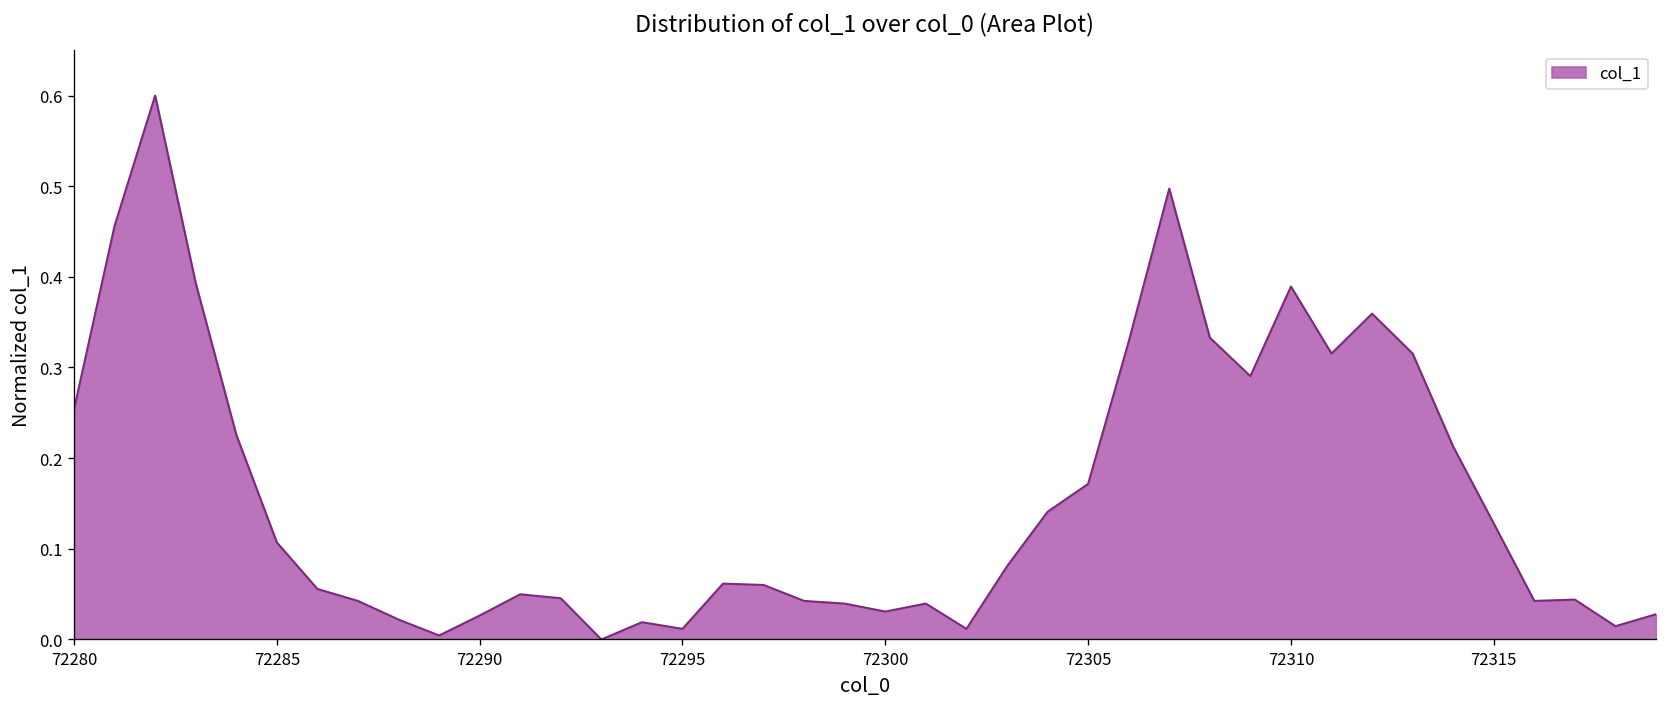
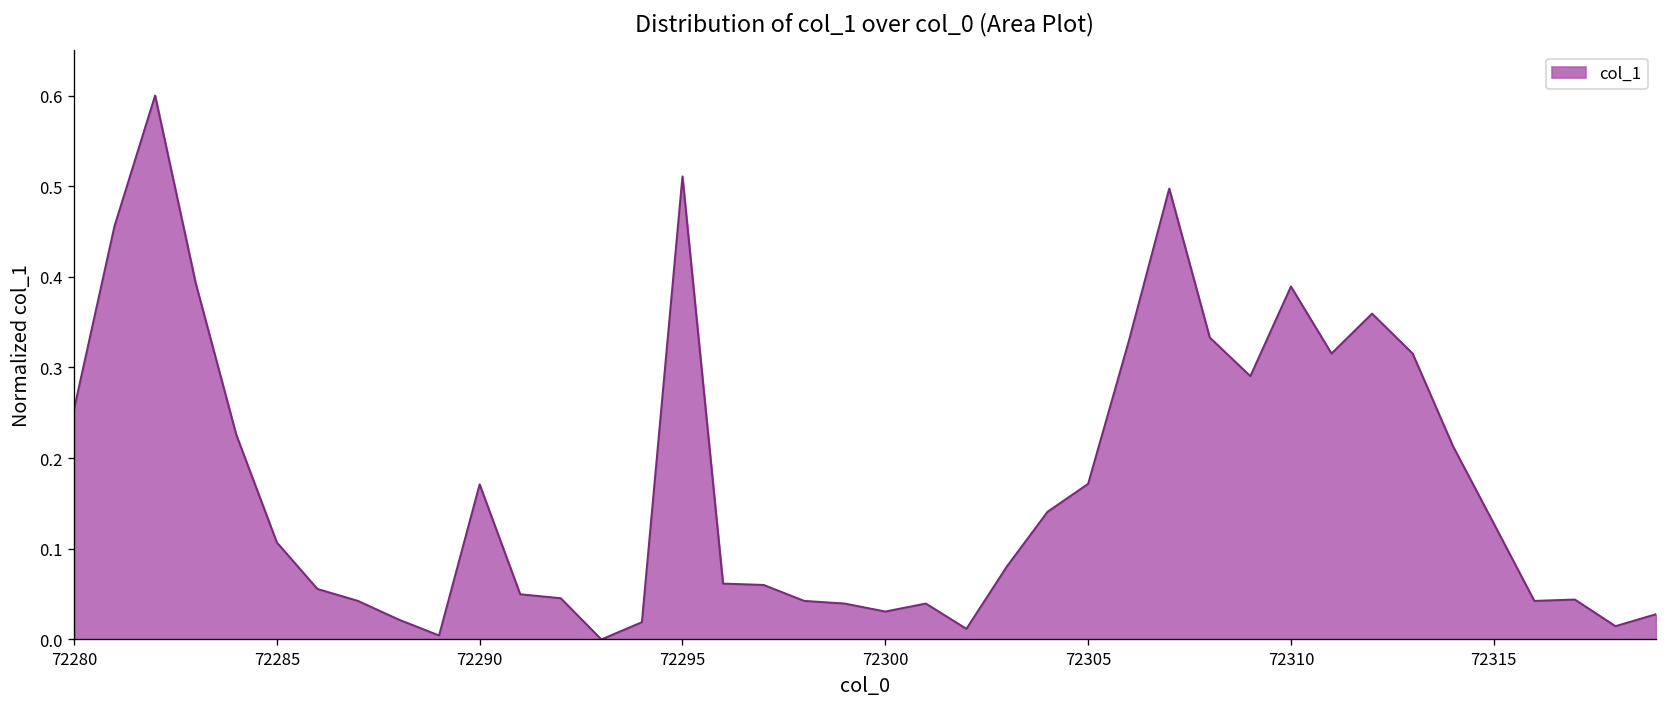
  {
    "72280": 0.25,
    "72285": 0.11,
-   "72290": 0.03,
-   "72295": 0.01,
+   "72290": 0.17,
+   "72295": 0.51,
    "72300": 0.03,
    "72305": 0.17,
    "72310": 0.39,
    "72315": 0.13
  }
